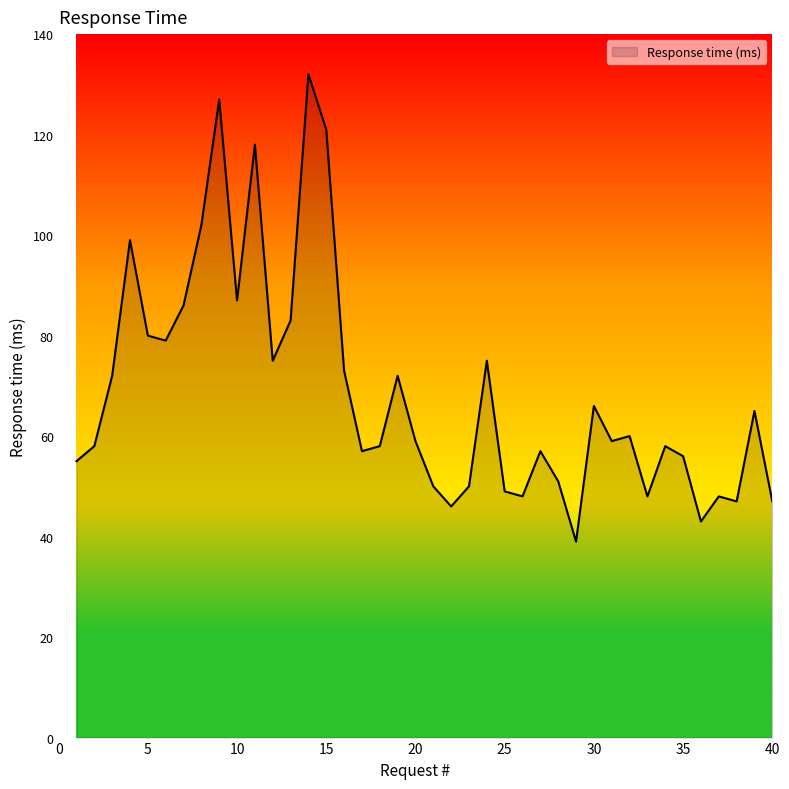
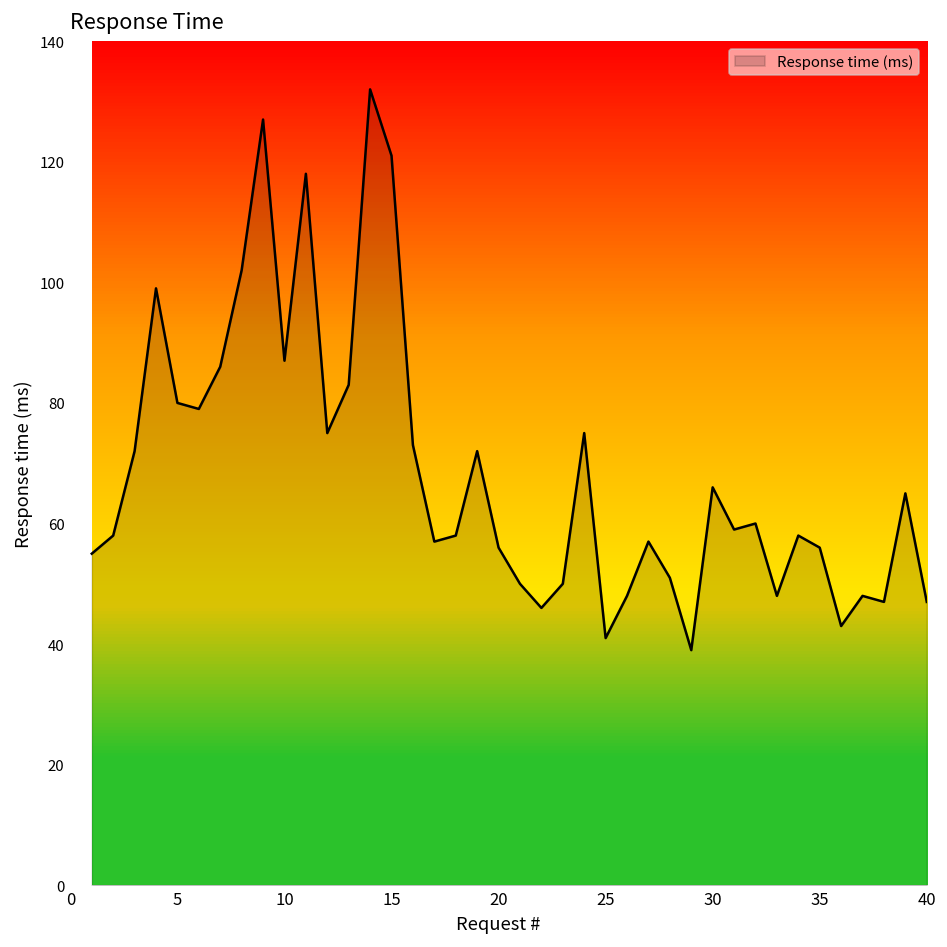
  {
    "5": 80,
    "10": 87,
    "15": 121,
-   "20": 59,
-   "25": 49,
+   "20": 56,
+   "25": 41,
    "30": 66,
    "35": 56,
    "40": 47
  }
